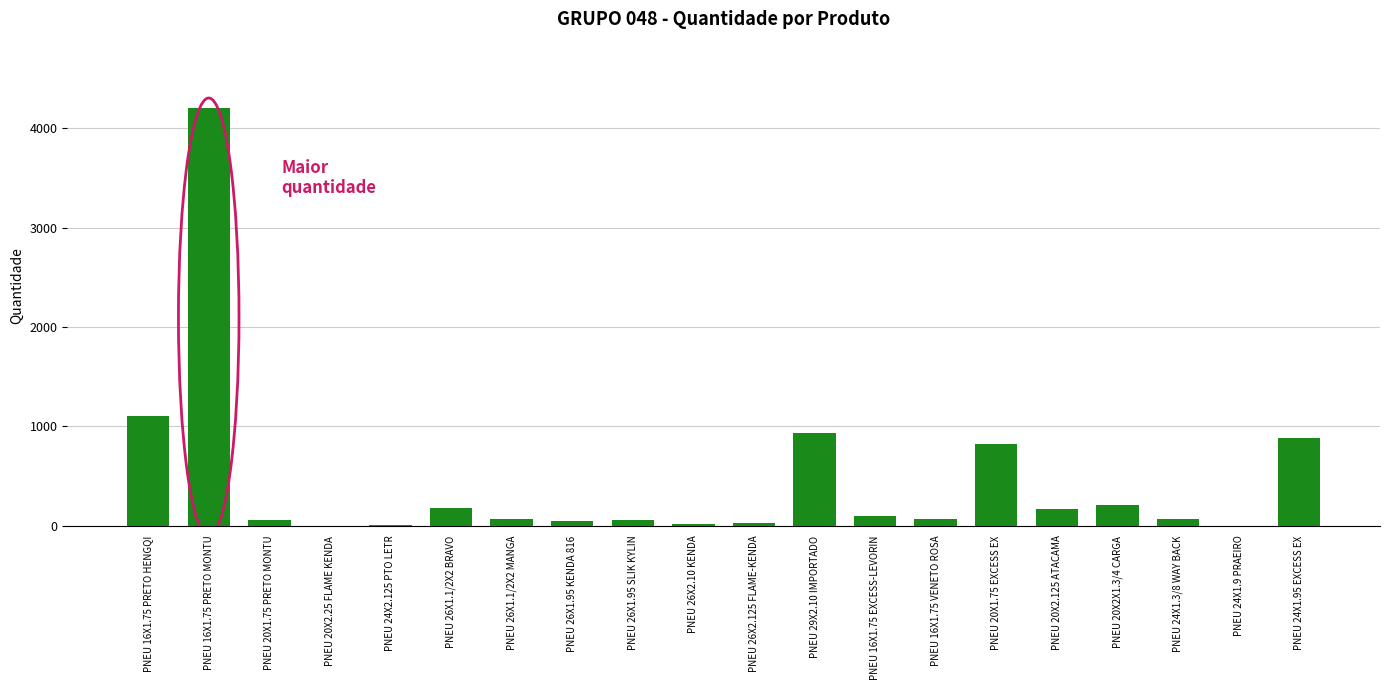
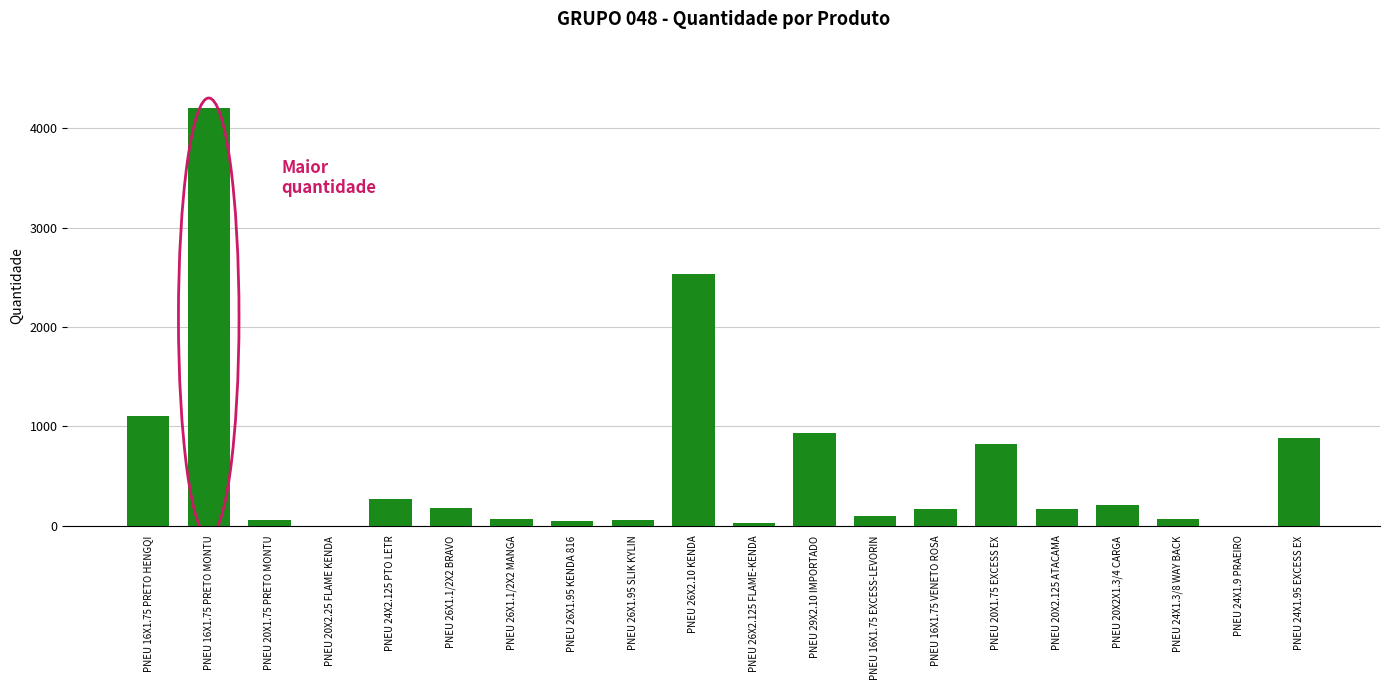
  {
    "PNEU 16X1.75 PRETO HENGQI": 1100,
    "PNEU 16X1.75 PRETO MONTU": 4200,
    "PNEU 20X1.75 PRETO MONTU": 100,
-   "PNEU 24X2.125 PTO LETR": 0,
+   "PNEU 24X2.125 PTO LETR": 300,
    "PNEU 26X1.1/2X2 BRAVO": 200,
    "PNEU 26X1.1/2X2 MANGA": 100,
    "PNEU 26X1.95 KENDA 816": 100,
    "PNEU 26X1.95 SLIK KYLIN": 100,
-   "PNEU 26X2.10 KENDA": 0,
+   "PNEU 26X2.10 KENDA": 2500,
    "PNEU 26X2.125 FLAME-KENDA": 0,
    "PNEU 29X2.10 IMPORTADO": 900,
    "PNEU 16X1.75 EXCESS-LEVORIN": 100,
-   "PNEU 16X1.75 VENETO ROSA": 100,
+   "PNEU 16X1.75 VENETO ROSA": 200,
    "PNEU 20X1.75 EXCESS EX": 800,
    "PNEU 20X2.125 ATACAMA": 200,
    "PNEU 20X2X1.3/4 CARGA": 200,
    "PNEU 24X1.3/8 WAY BACK": 100,
    "PNEU 24X1.95 EXCESS EX": 900
  }
